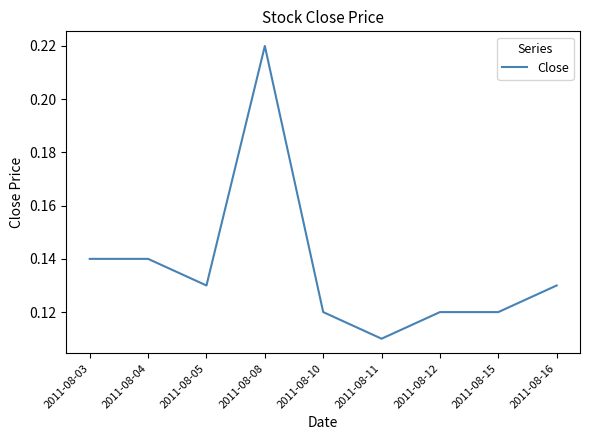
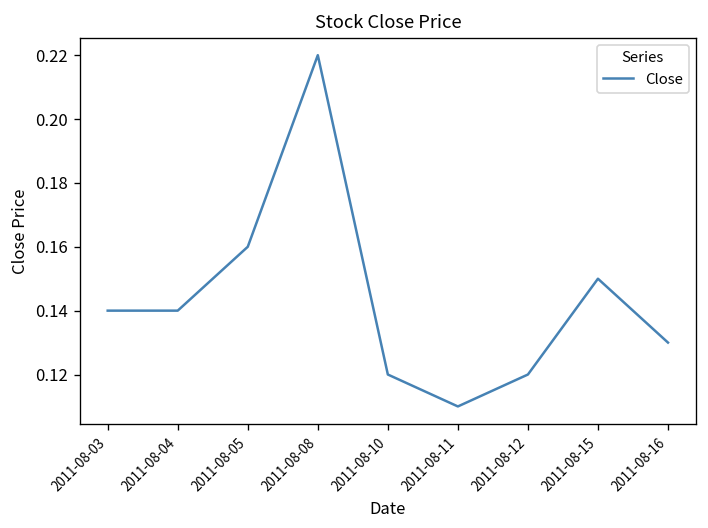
  {
    "2011-08-03": 0.14,
    "2011-08-04": 0.14,
-   "2011-08-05": 0.13,
+   "2011-08-05": 0.16,
    "2011-08-08": 0.22,
    "2011-08-10": 0.12,
    "2011-08-11": 0.11,
    "2011-08-12": 0.12,
-   "2011-08-15": 0.12,
+   "2011-08-15": 0.15,
    "2011-08-16": 0.13
  }
